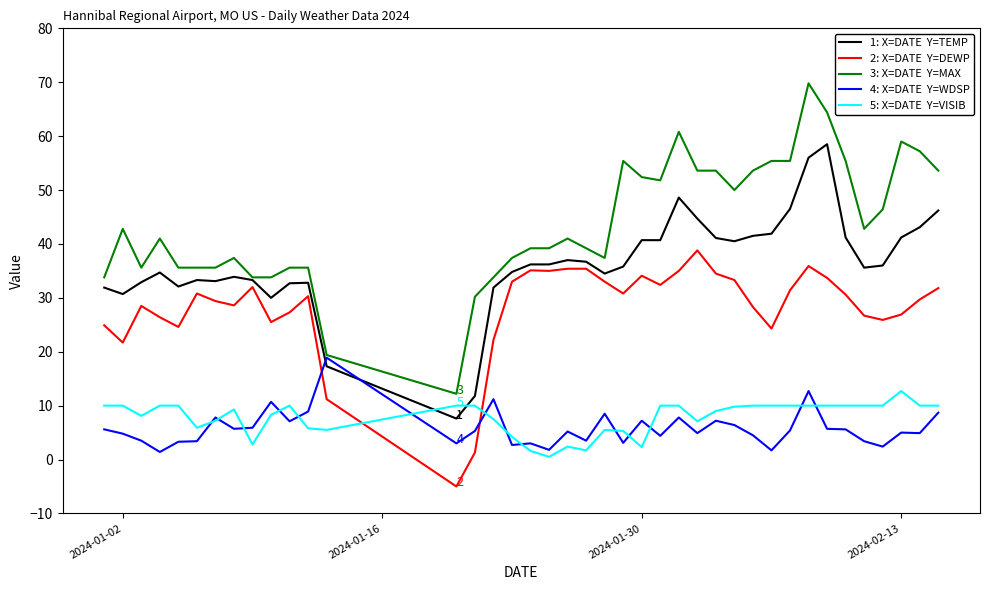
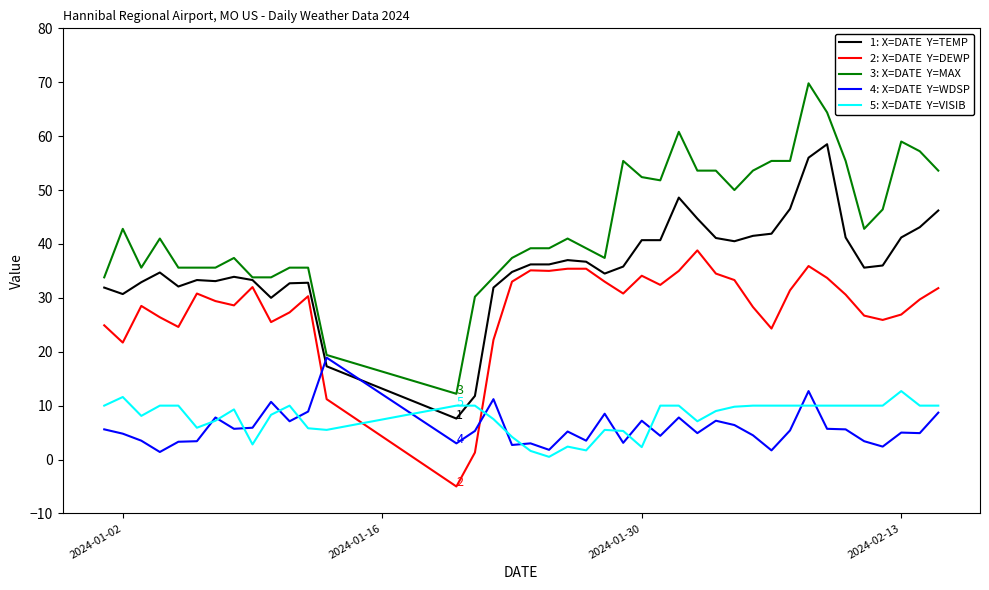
  {
    "1: X=DATE Y=TEMP": {
      "2024-01-02": 31,
      "2024-01-30": 41,
      "2024-02-13": 41
    },
    "2: X=DATE Y=DEWP": {
      "2024-01-02": 22,
      "2024-01-30": 34,
      "2024-02-13": 27
    },
    "3: X=DATE Y=MAX": {
      "2024-01-02": 43,
      "2024-01-30": 52,
      "2024-02-13": 59
    },
    "4: X=DATE Y=WDSP": {
      "2024-01-02": 5,
      "2024-01-30": 7,
      "2024-02-13": 5
    },
    "5: X=DATE Y=VISIB": {
-     "2024-01-02": 10,
+     "2024-01-02": 12,
      "2024-01-30": 2,
      "2024-02-13": 13
    }
  }
